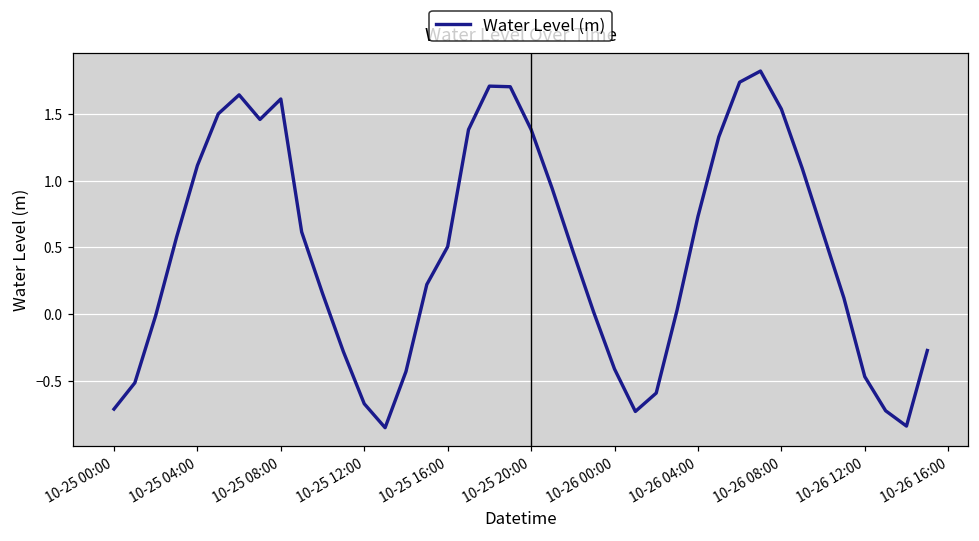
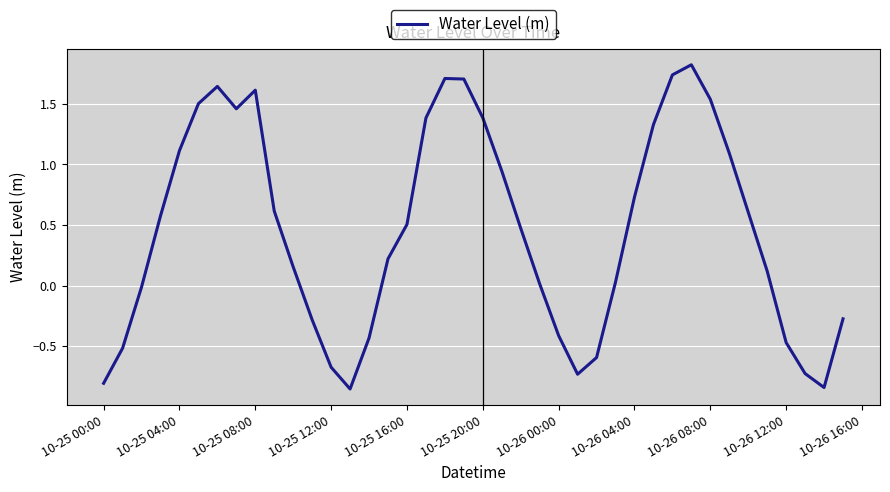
  {
-   "10-25 00:00": -0.71,
+   "10-25 00:00": -0.80,
    "10-25 04:00": 1.11,
    "10-25 08:00": 1.61,
    "10-25 12:00": -0.67,
    "10-25 16:00": 0.51,
    "10-25 20:00": 1.38,
    "10-26 00:00": -0.41,
    "10-26 04:00": 0.73,
    "10-26 08:00": 1.54,
    "10-26 12:00": -0.47
  }
